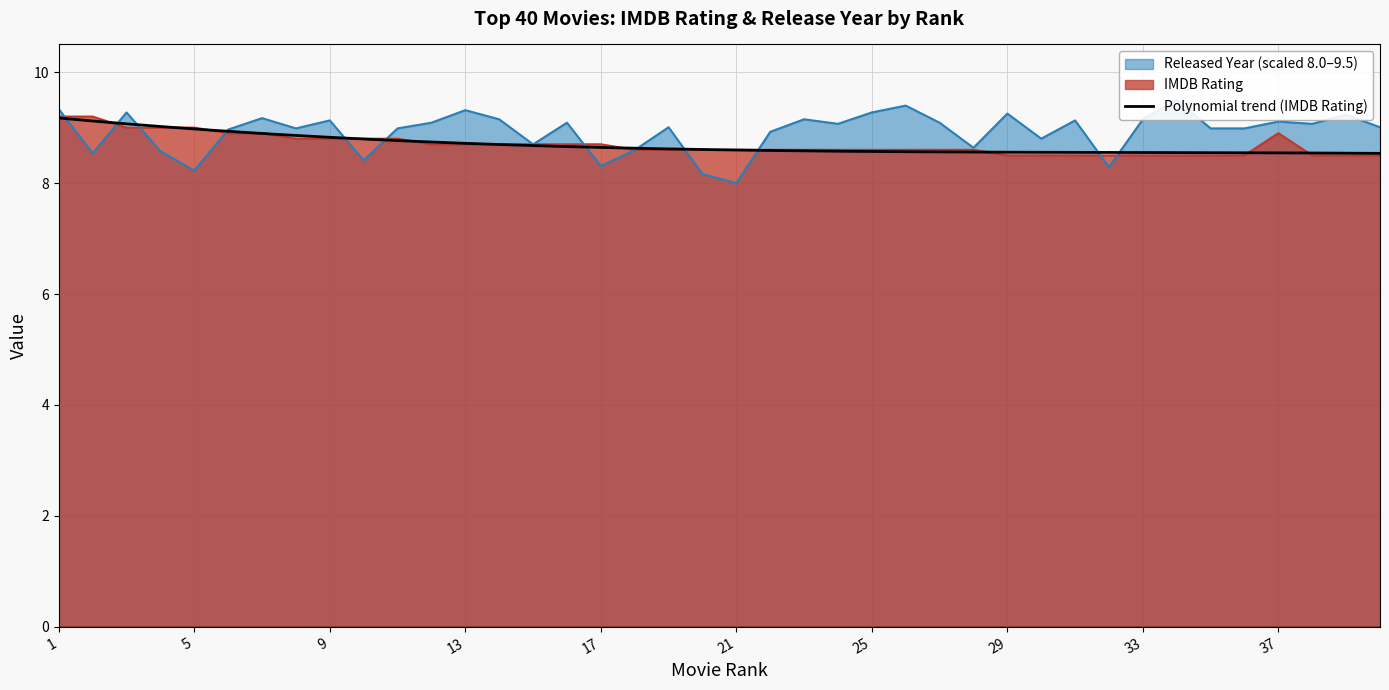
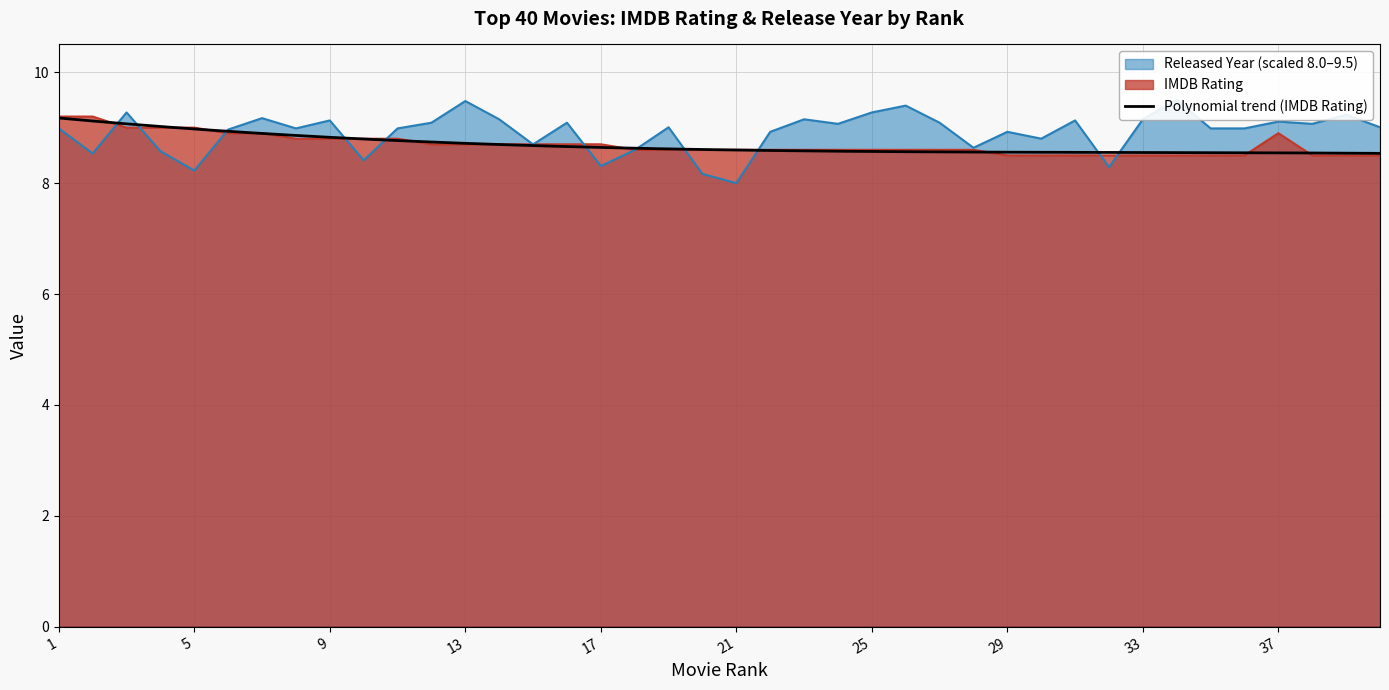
  {
    "Released Year (scaled 8.0–9.5)": {
-     "1": 9.3,
+     "1": 9.0,
      "5": 8.2,
      "9": 9.1,
-     "13": 9.3,
+     "13": 9.5,
      "17": 8.3,
      "21": 8.0,
      "25": 9.3,
-     "29": 9.3,
+     "29": 8.9,
      "37": 9.1
    },
    "IMDB Rating": {
      "17": 8.7,
      "29": 8.5,
      "33": 8.5,
      "37": 8.9
    },
    "Polynomial trend (IMDB Rating)": {
      "37": 8.5
    }
  }
